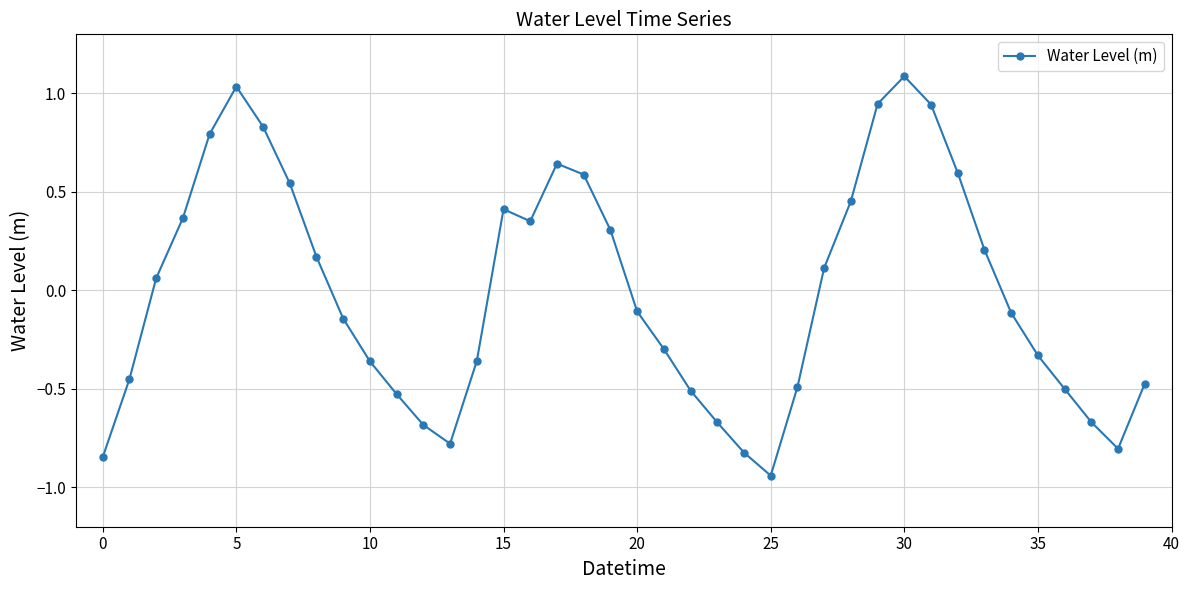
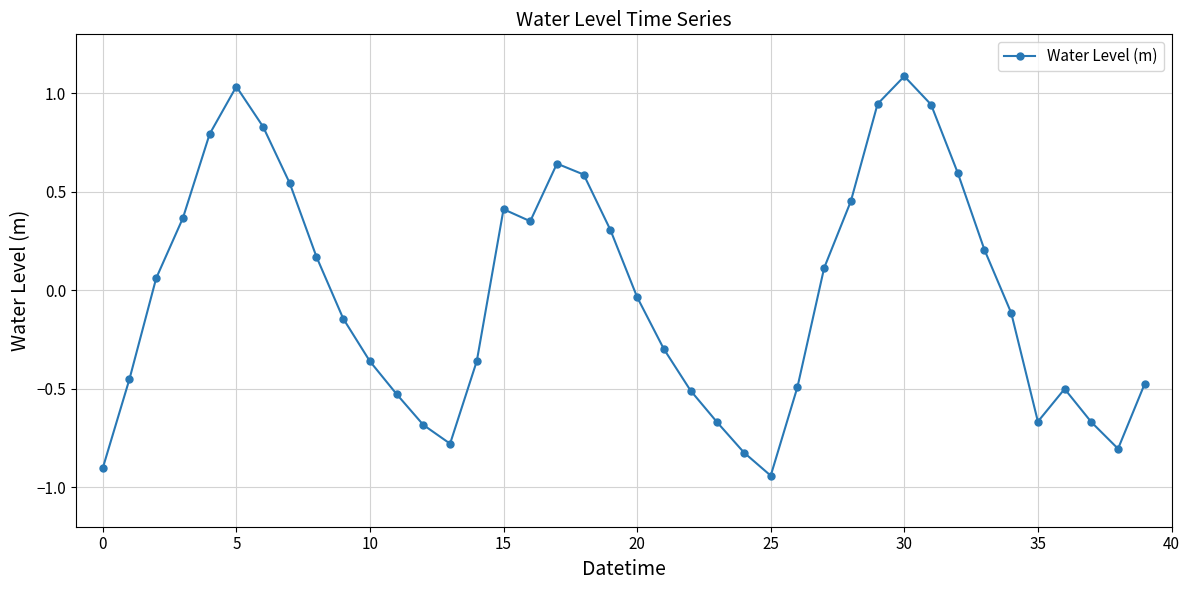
  {
-   "0": -0.85,
+   "0": -0.90,
    "5": 1.03,
    "10": -0.36,
    "15": 0.41,
-   "20": -0.11,
+   "20": -0.03,
    "25": -0.94,
    "30": 1.09,
-   "35": -0.33
+   "35": -0.67
  }
